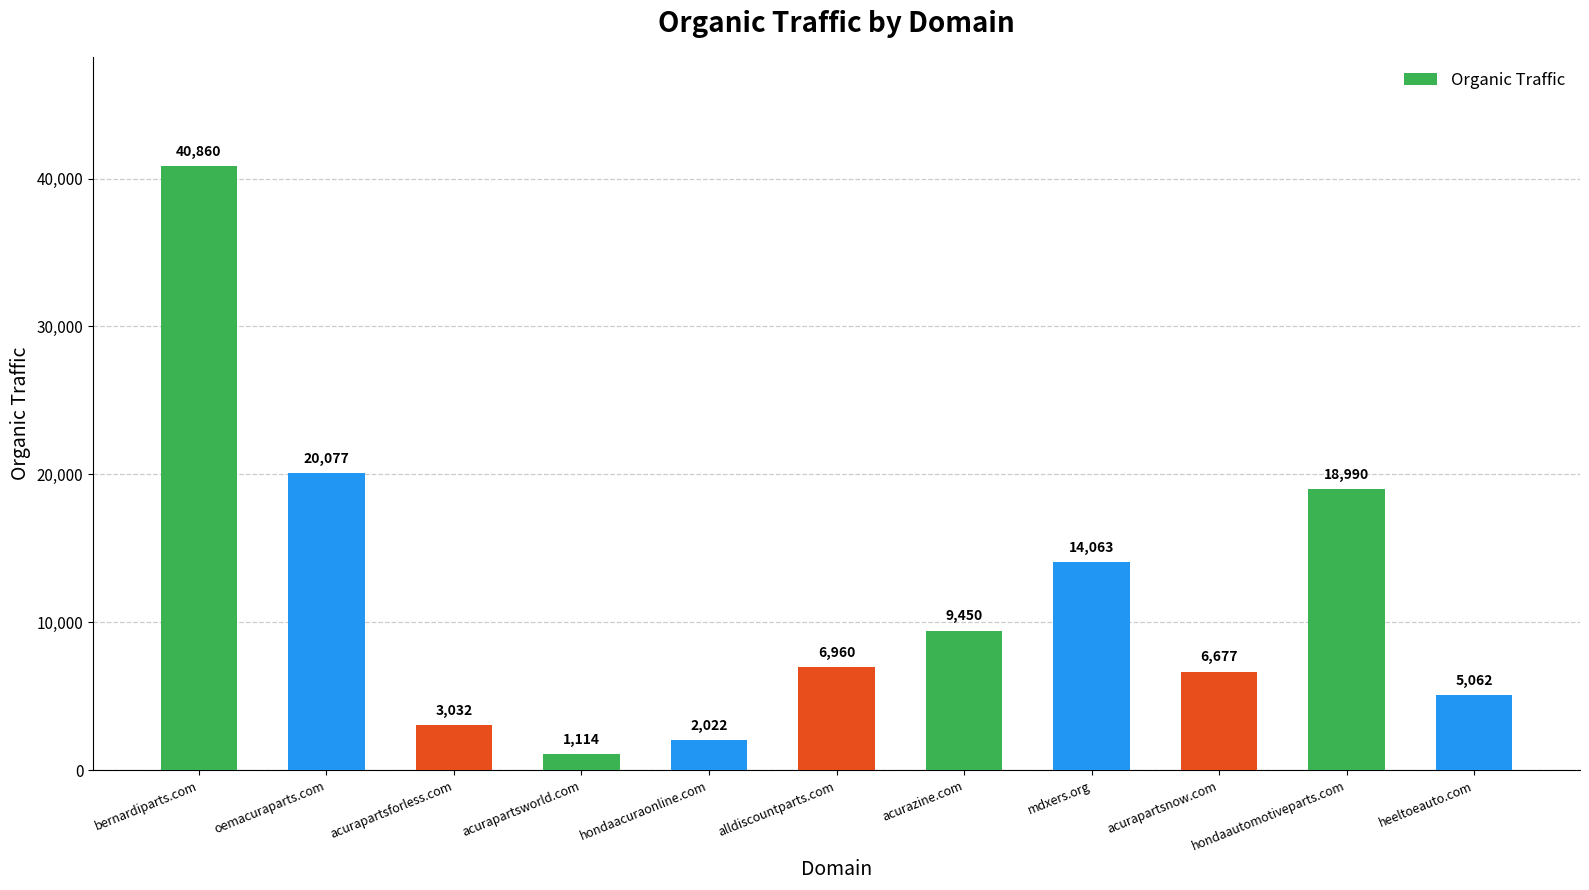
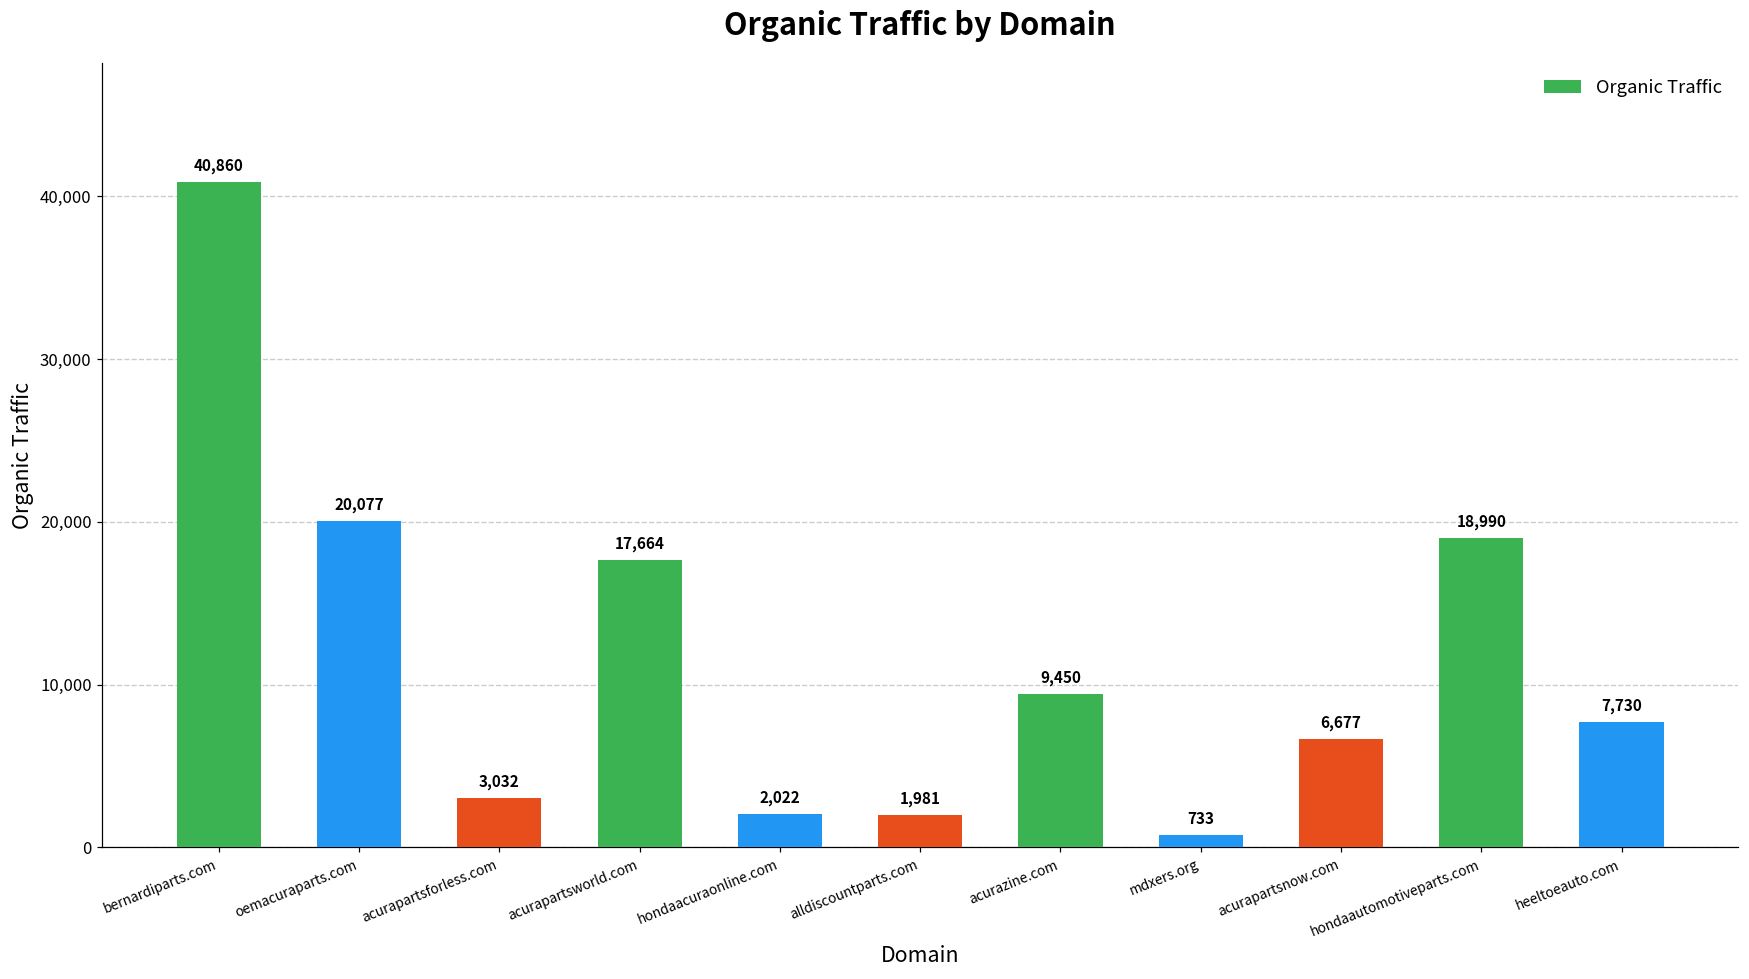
  {
    "bernardiparts.com": "40,860",
    "oemacuraparts.com": "20,077",
    "acurapartsforless.com": "3,032",
-   "acurapartsworld.com": "1,114",
+   "acurapartsworld.com": "17,664",
    "hondaacuraonline.com": "2,022",
-   "alldiscountparts.com": "6,960",
+   "alldiscountparts.com": "1,981",
    "acurazine.com": "9,450",
-   "mdxers.org": "14,063",
+   "mdxers.org": "733",
    "acurapartsnow.com": "6,677",
    "hondaautomotiveparts.com": "18,990",
-   "heeltoeauto.com": "5,062"
+   "heeltoeauto.com": "7,730"
  }
